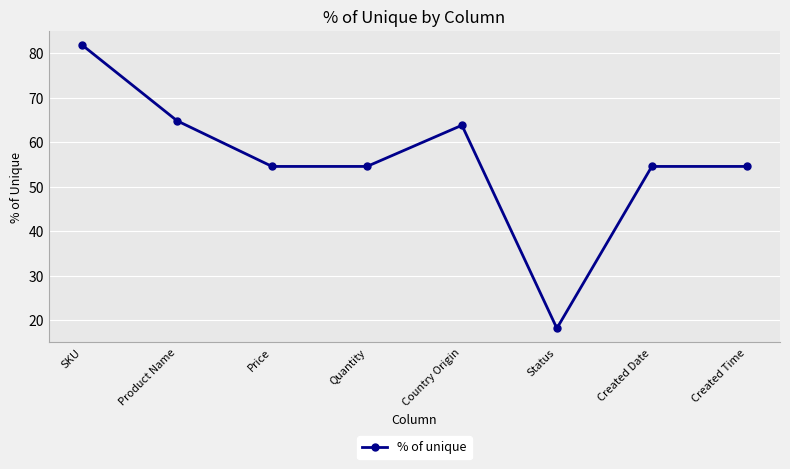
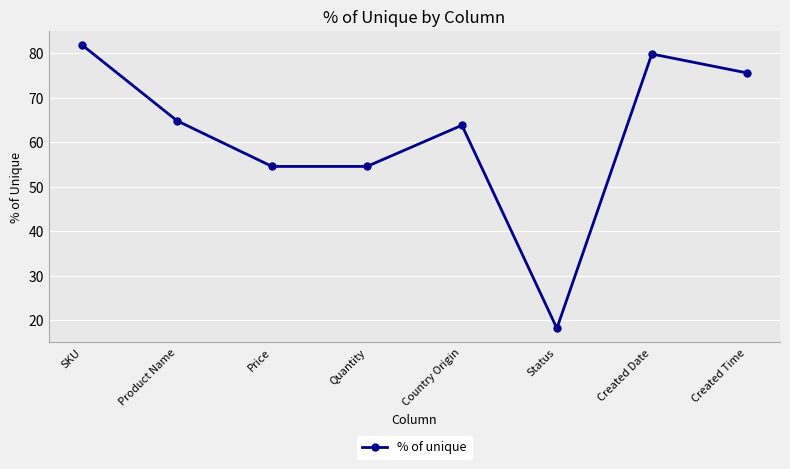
  {
    "SKU": 82,
    "Product Name": 65,
    "Price": 55,
    "Quantity": 55,
    "Country Origin": 64,
    "Status": 18,
-   "Created Date": 55,
-   "Created Time": 55
+   "Created Date": 80,
+   "Created Time": 76
  }
